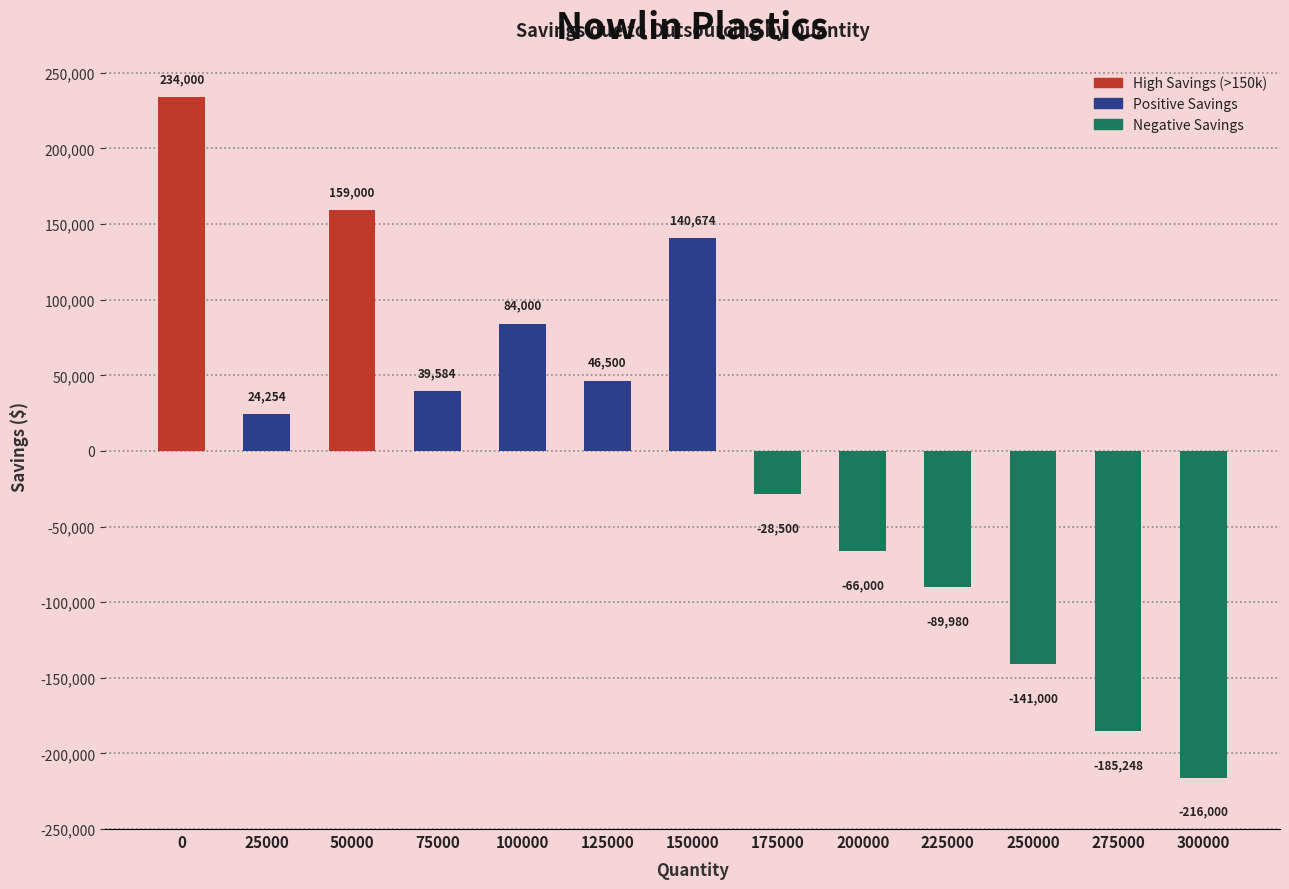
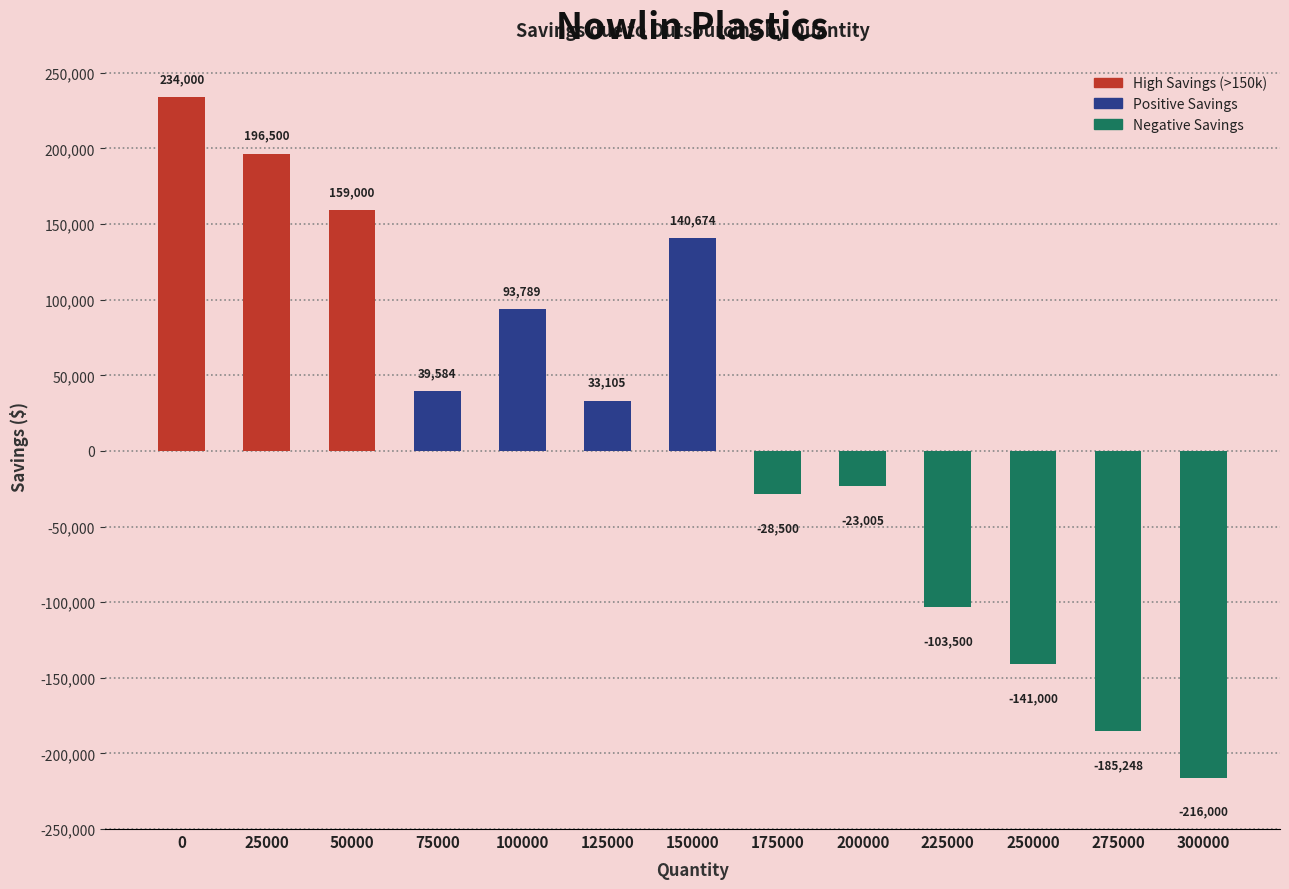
  {
    "0": "234,000",
-   "25000": "24,254",
+   "25000": "196,500",
    "50000": "159,000",
    "75000": "39,584",
-   "100000": "84,000",
-   "125000": "46,500",
+   "100000": "93,789",
+   "125000": "33,105",
    "150000": "140,674",
-   "200000": "-66,000",
-   "225000": "-89,980"
+   "200000": "-23,005",
+   "225000": "-103,500"
  }
